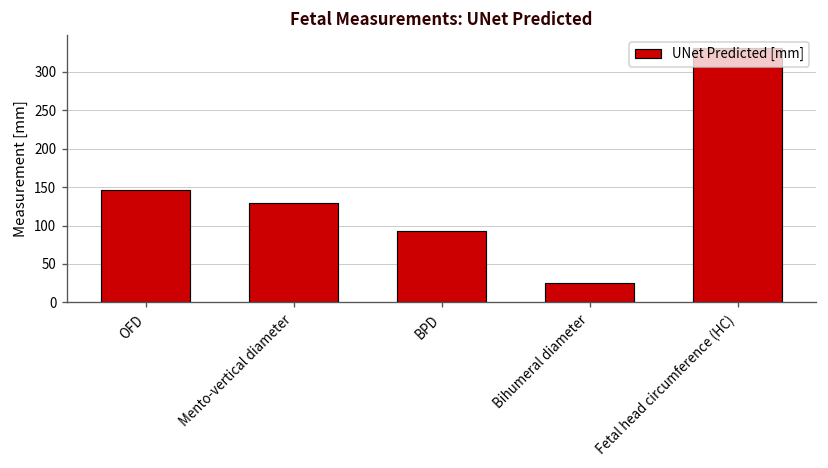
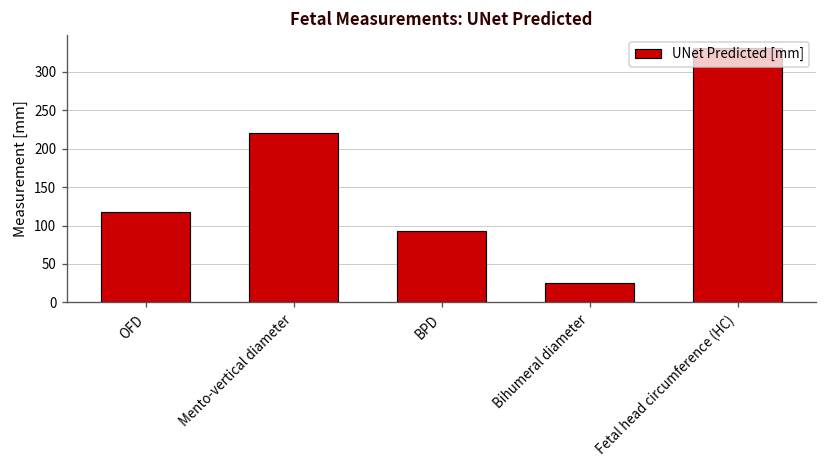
  {
-   "OFD": 150,
-   "Mento-vertical diameter": 130,
+   "OFD": 120,
+   "Mento-vertical diameter": 220,
    "BPD": 90,
    "Bihumeral diameter": 30
  }
